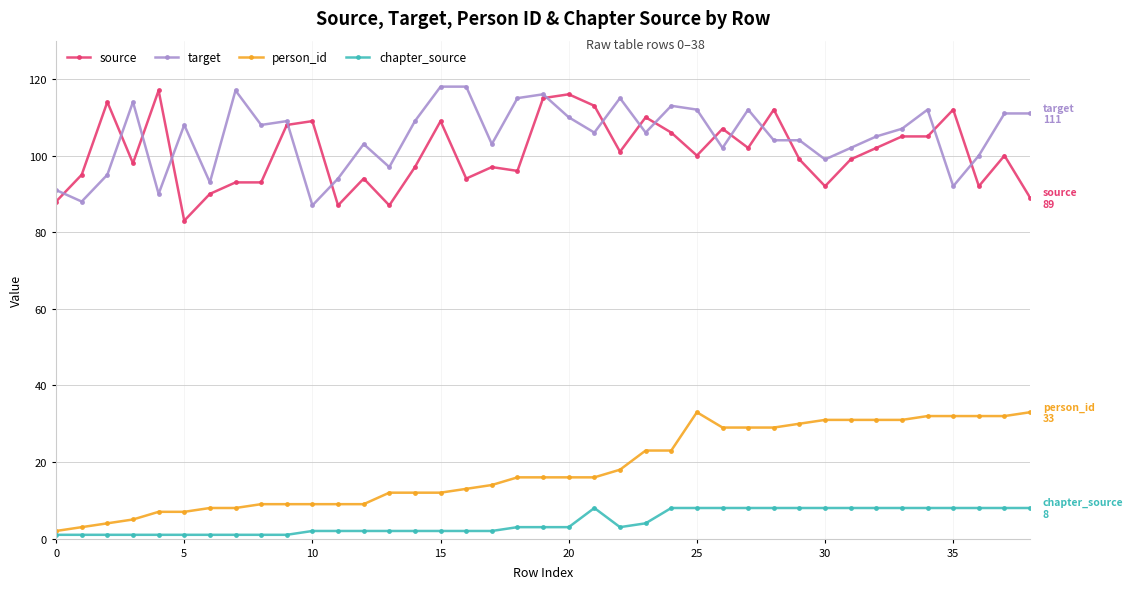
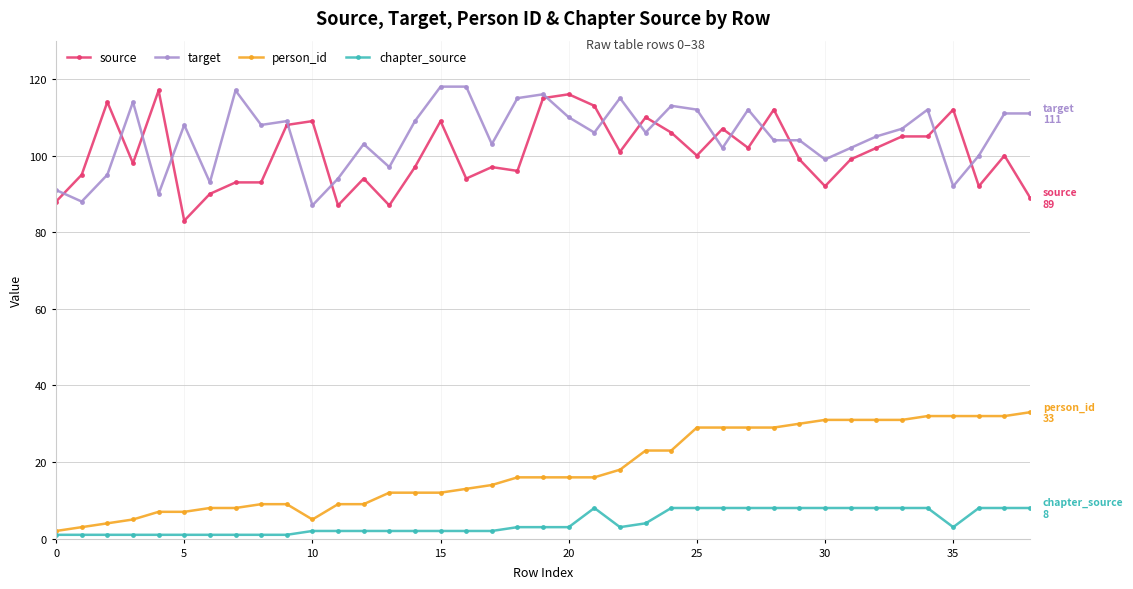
  {
    "source": {
      "0": 88,
      "5": 83,
      "10": 109,
      "15": 109,
      "20": 116,
      "25": 100,
      "30": 92,
      "35": 112
    },
    "target": {
      "0": 91,
      "5": 108,
      "10": 87,
      "15": 118,
      "20": 110,
      "25": 112,
      "30": 99,
      "35": 92
    },
    "person_id": {
      "0": 2,
      "5": 7,
-     "10": 9,
+     "10": 5,
      "15": 12,
      "20": 16,
-     "25": 33,
+     "25": 29,
      "30": 31,
      "35": 32
    },
    "chapter_source": {
      "0": 1,
      "5": 1,
      "10": 2,
      "15": 2,
      "20": 3,
      "25": 8,
      "30": 8,
-     "35": 8
+     "35": 3
    }
  }
